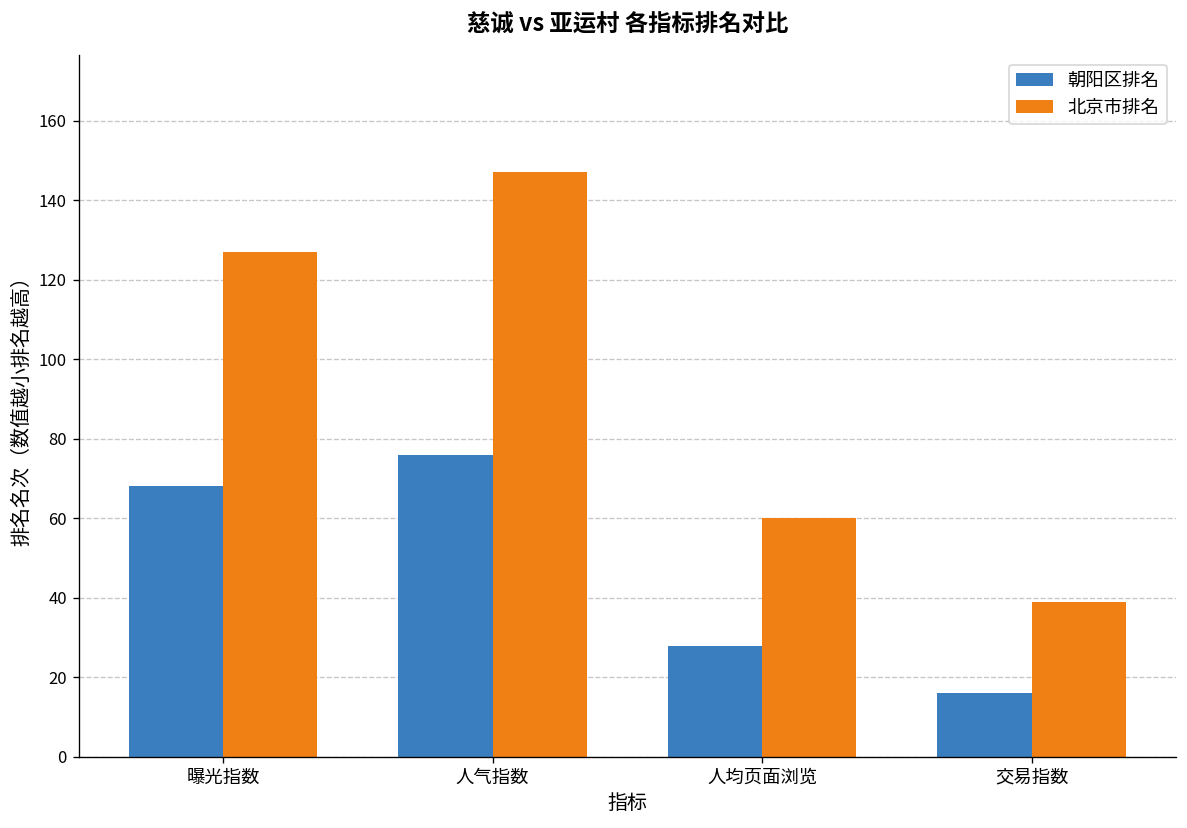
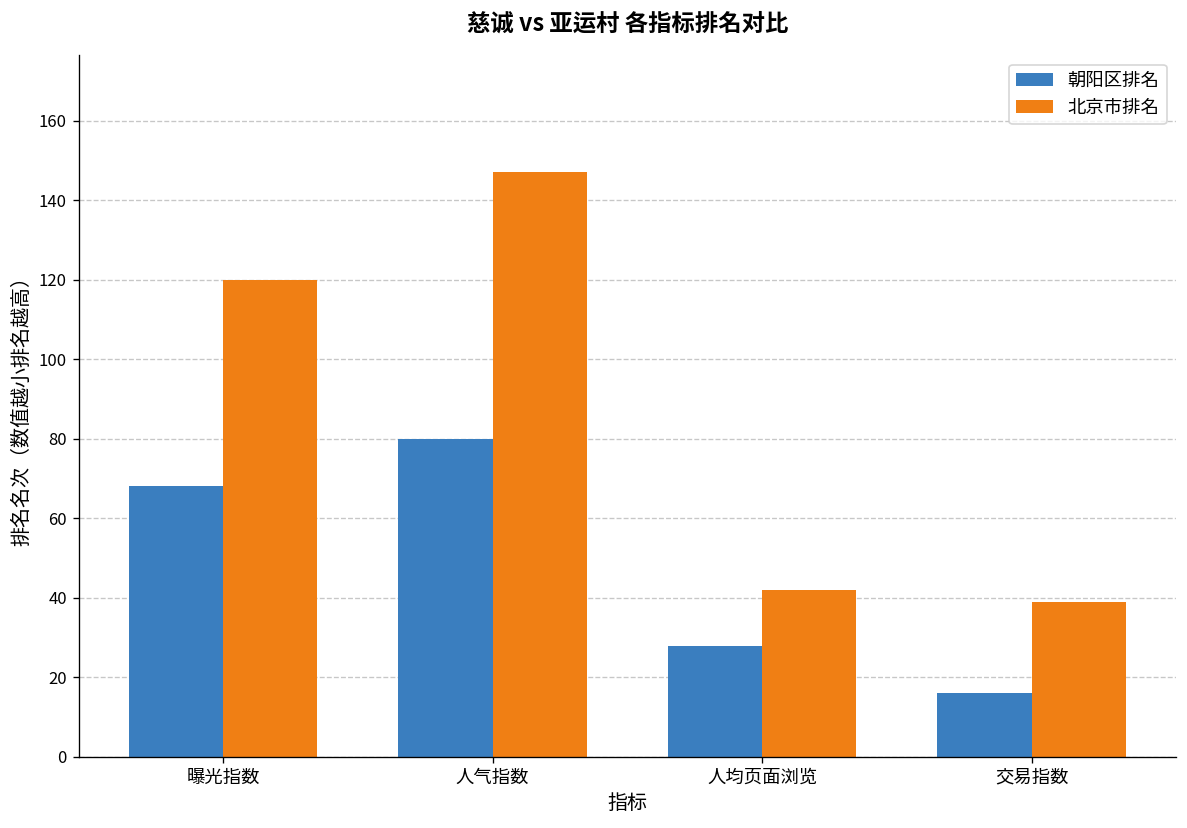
  {
    "朝阳区排名": {
      "曝光指数": 68,
-     "人气指数": 76,
+     "人气指数": 80,
      "人均页面浏览": 28,
      "交易指数": 16
    },
    "北京市排名": {
-     "曝光指数": 127,
+     "曝光指数": 120,
      "人气指数": 147,
-     "人均页面浏览": 60,
+     "人均页面浏览": 42,
      "交易指数": 39
    }
  }
